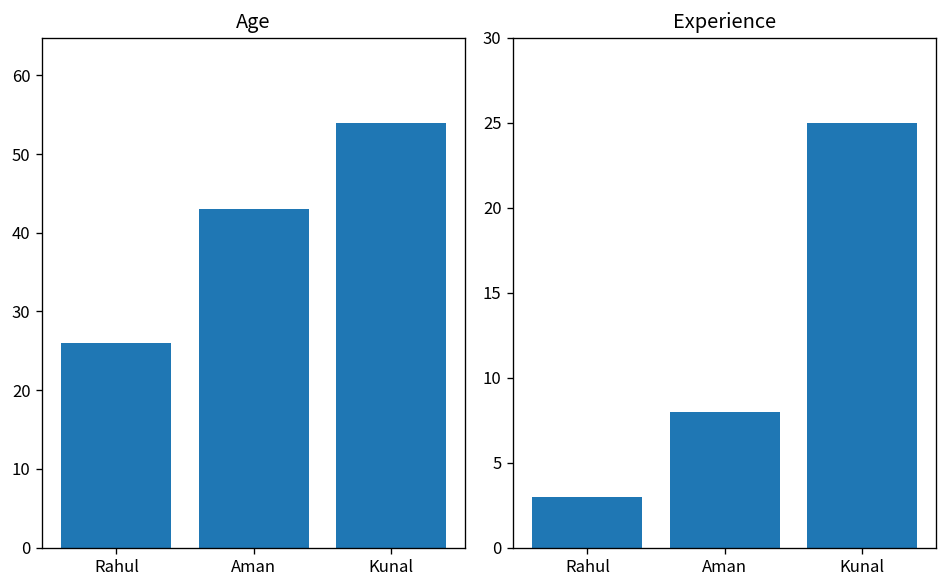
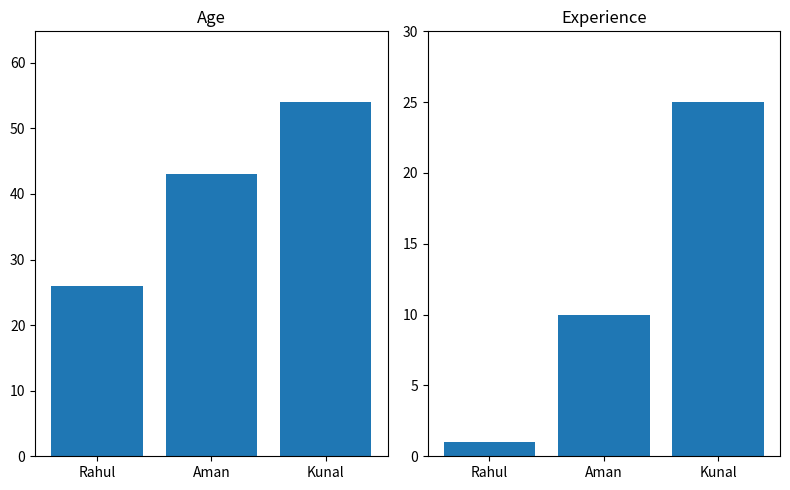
  {
    "Age": {
      "Rahul": 26,
      "Aman": 43,
      "Kunal": 54
    },
    "Experience": {
-     "Rahul": 3,
-     "Aman": 8,
+     "Rahul": 1,
+     "Aman": 10,
      "Kunal": 25
    }
  }
